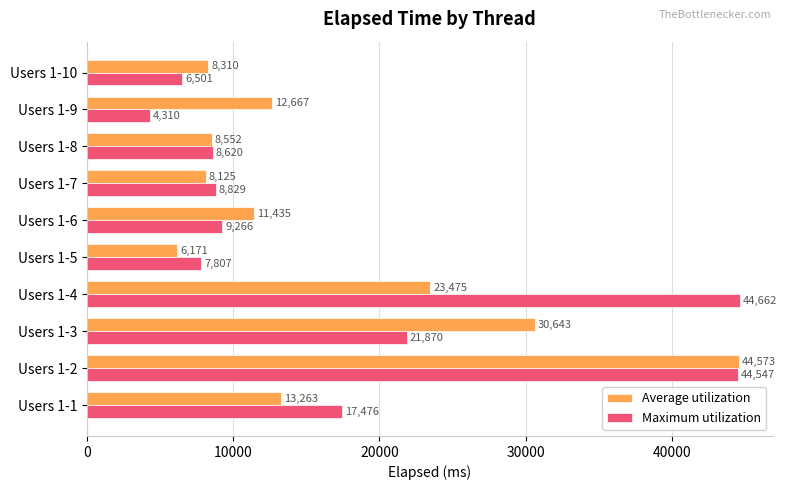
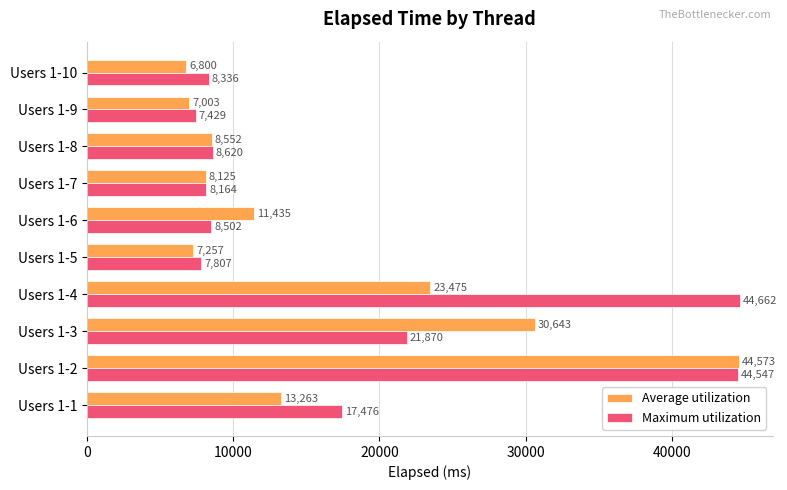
  {
    "Average utilization": {
-     "Users 1-10": "8,310",
-     "Users 1-9": "12,667",
+     "Users 1-10": "6,800",
+     "Users 1-9": "7,003",
      "Users 1-8": "8,552",
      "Users 1-7": "8,125",
      "Users 1-6": "11,435",
-     "Users 1-5": "6,171",
+     "Users 1-5": "7,257",
      "Users 1-4": "23,475",
      "Users 1-3": "30,643",
      "Users 1-2": "44,573",
      "Users 1-1": "13,263"
    },
    "Maximum utilization": {
-     "Users 1-10": "6,501",
-     "Users 1-9": "4,310",
+     "Users 1-10": "8,336",
+     "Users 1-9": "7,429",
      "Users 1-8": "8,620",
-     "Users 1-7": "8,829",
-     "Users 1-6": "9,266",
+     "Users 1-7": "8,164",
+     "Users 1-6": "8,502",
      "Users 1-5": "7,807",
      "Users 1-4": "44,662",
      "Users 1-3": "21,870",
      "Users 1-2": "44,547",
      "Users 1-1": "17,476"
    }
  }
